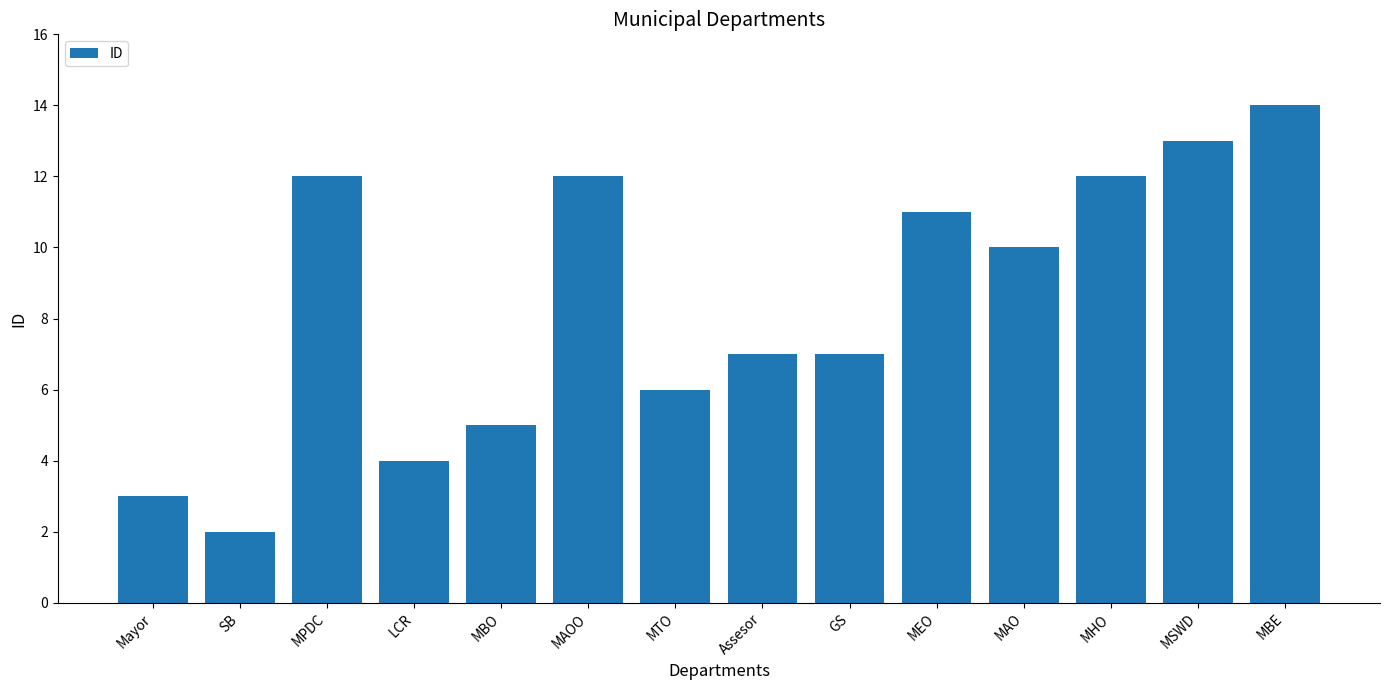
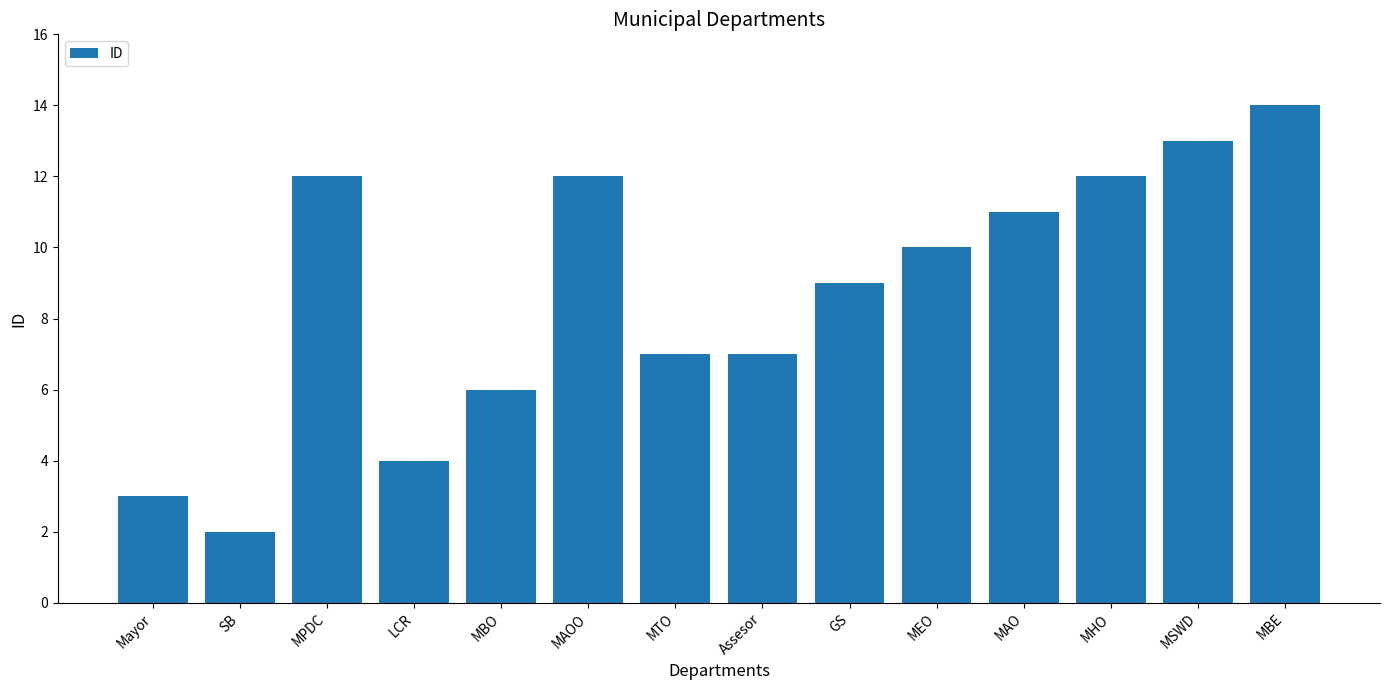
  {
    "Mayor": 3,
    "SB": 2,
    "MPDC": 12,
    "LCR": 4,
-   "MBO": 5,
+   "MBO": 6,
    "MAOO": 12,
-   "MTO": 6,
+   "MTO": 7,
    "Assesor": 7,
-   "GS": 7,
-   "MEO": 11,
-   "MAO": 10,
+   "GS": 9,
+   "MEO": 10,
+   "MAO": 11,
    "MHO": 12,
    "MSWD": 13,
    "MBE": 14
  }
